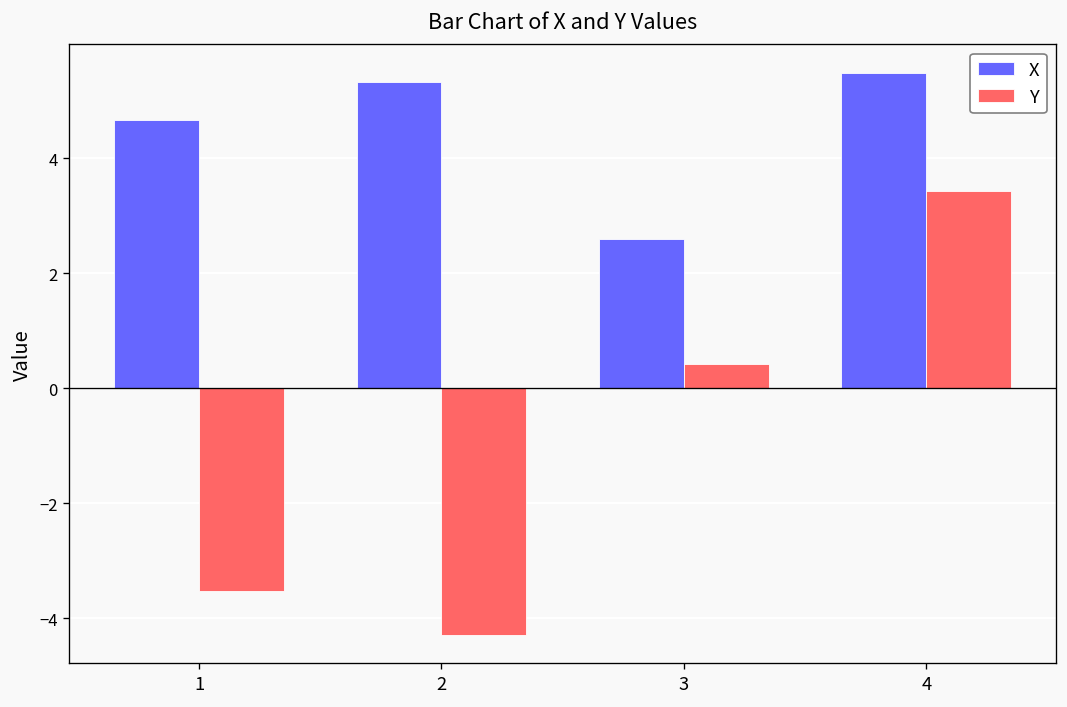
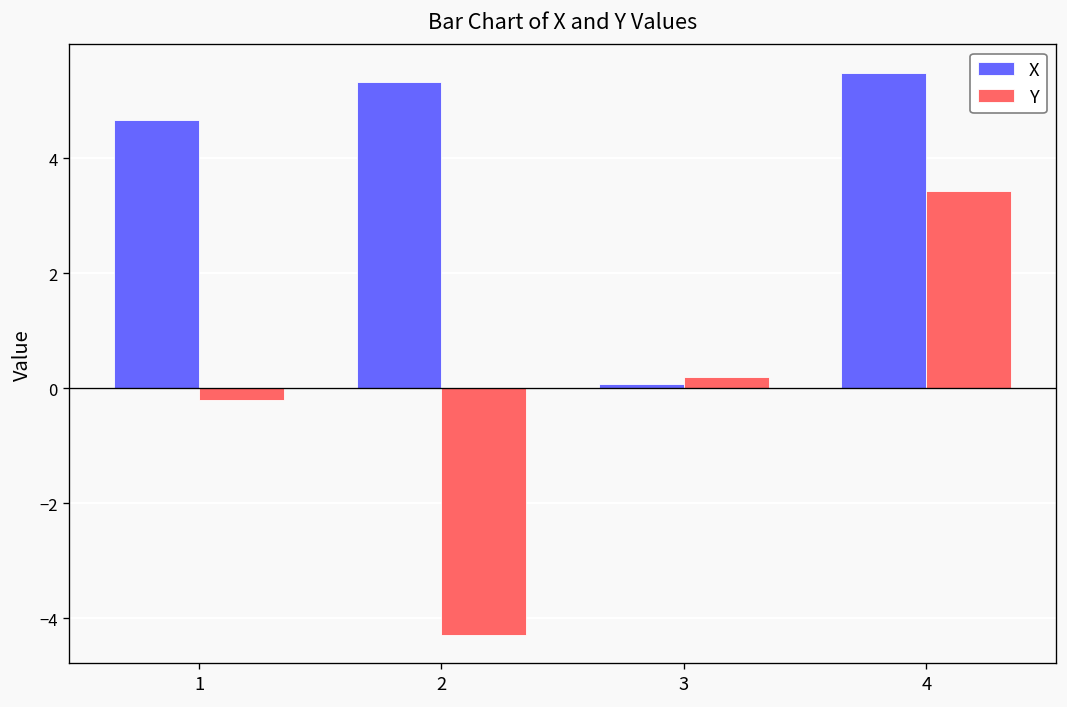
  {
    "X": {
      "1": 4.7,
      "2": 5.3,
-     "3": 2.6,
+     "3": 0.1,
      "4": 5.5
    },
    "Y": {
-     "1": -3.5,
+     "1": -0.2,
      "2": -4.3,
-     "3": 0.4,
+     "3": 0.2,
      "4": 3.4
    }
  }
